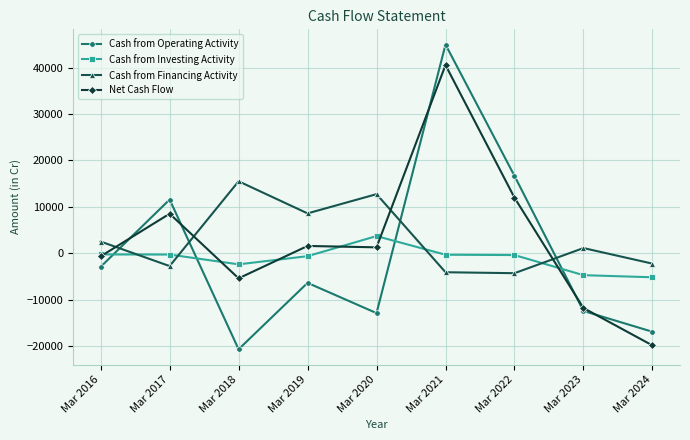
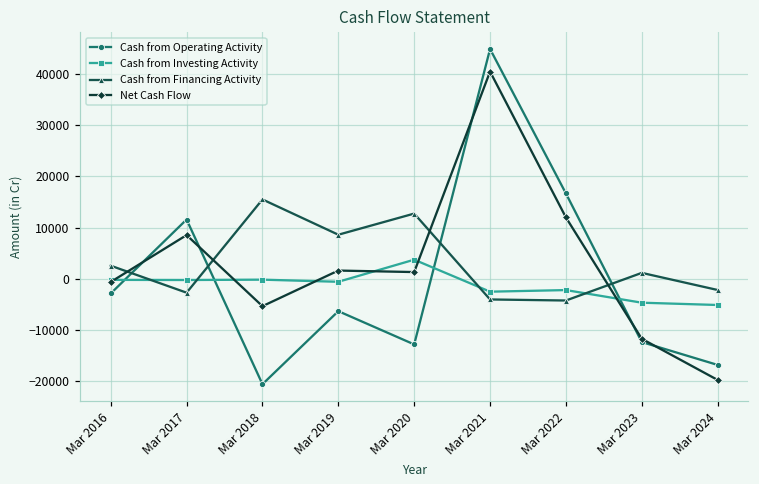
  {
    "Cash from Investing Activity": {
      "Mar 2017": 0,
-     "Mar 2018": -2000,
+     "Mar 2018": 0,
      "Mar 2019": -1000,
      "Mar 2020": 4000,
-     "Mar 2021": 0,
-     "Mar 2022": 0,
+     "Mar 2021": -3000,
+     "Mar 2022": -2000,
      "Mar 2023": -5000,
      "Mar 2024": -5000
    }
  }
